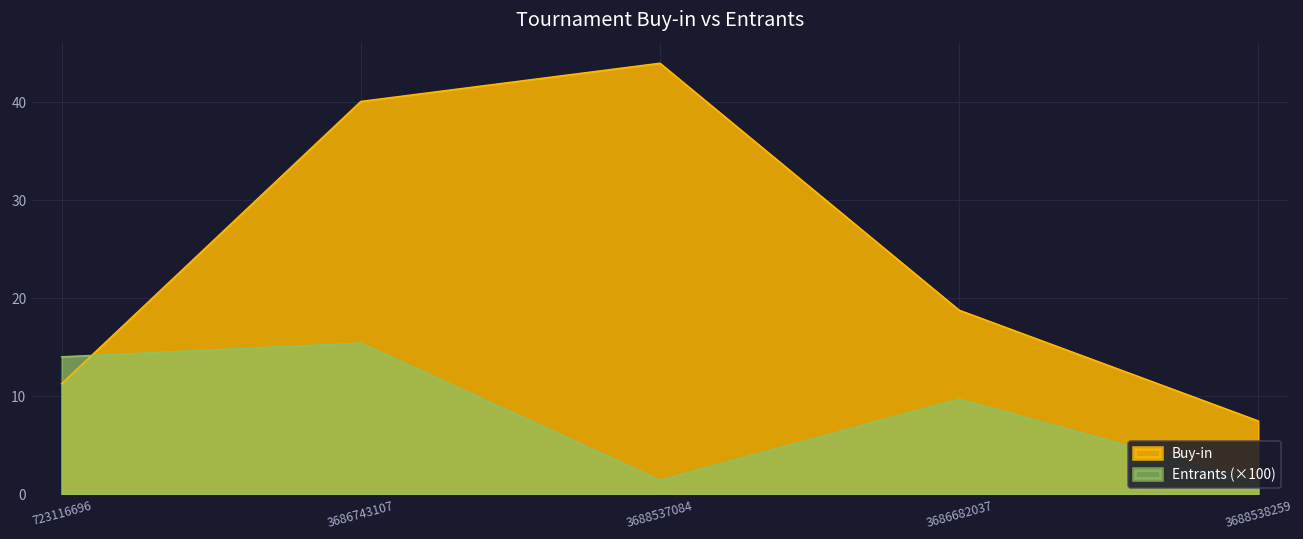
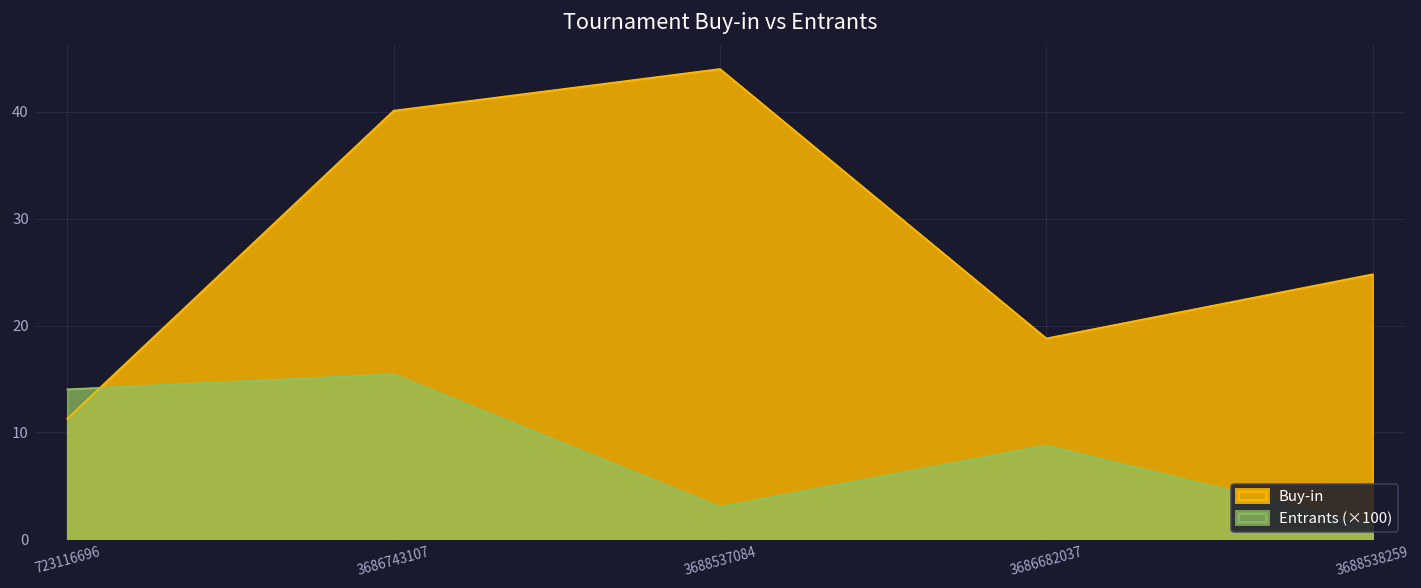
  {
    "Buy-in": {
      "723116696": 11,
      "3686743107": 40,
      "3688537084": 44,
      "3686682037": 19,
-     "3688538259": 8
+     "3688538259": 25
    },
    "Entrants (×100)": {
      "723116696": 14,
      "3686743107": 15,
-     "3688537084": 1,
-     "3686682037": 10
+     "3688537084": 3,
+     "3686682037": 9
    }
  }
